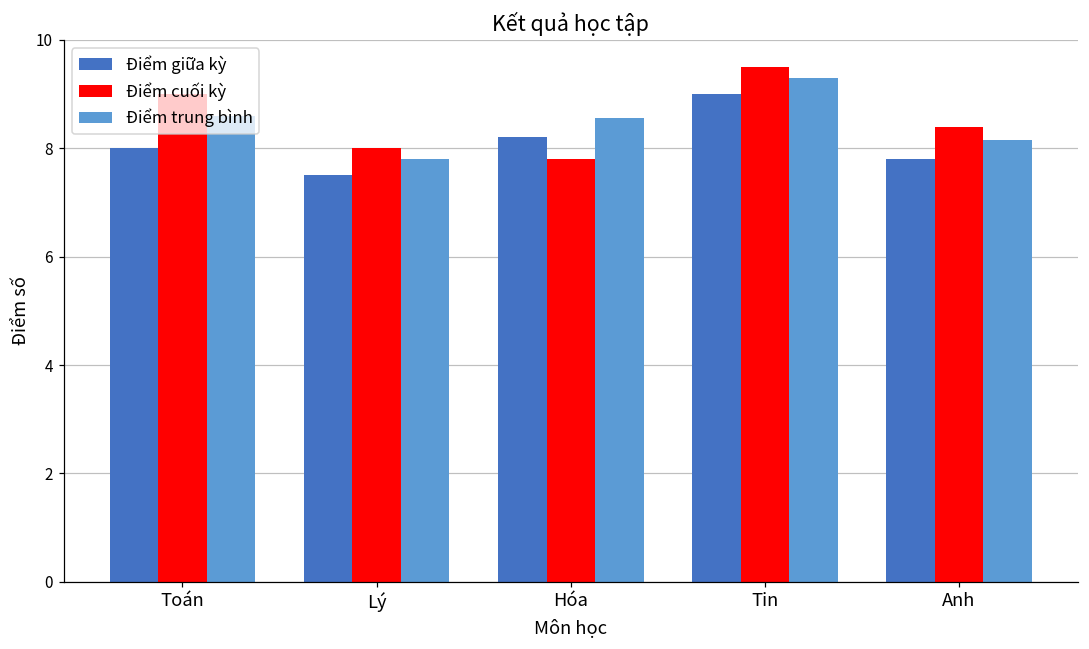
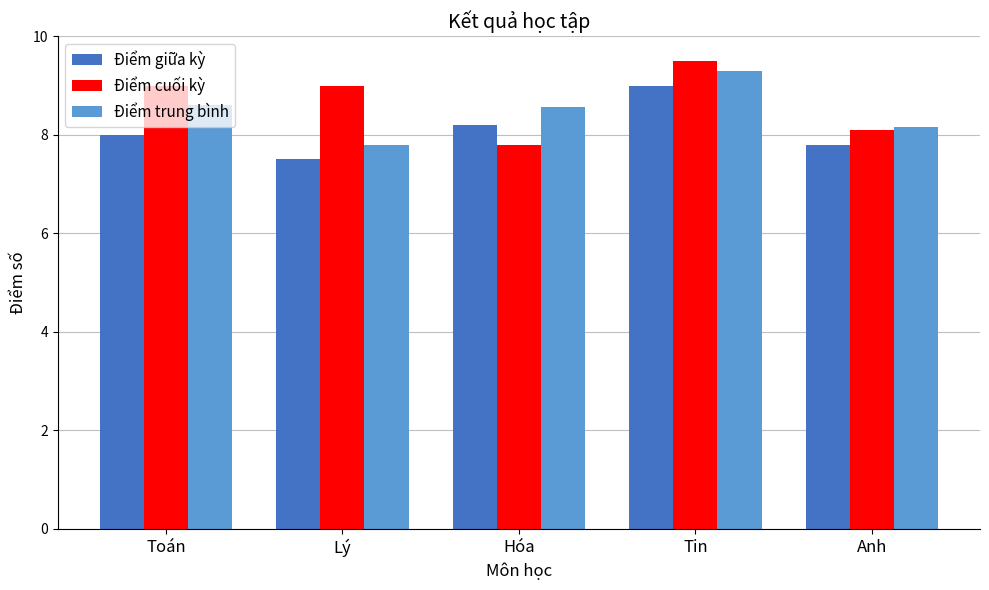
  {
    "Điểm cuối kỳ": {
-     "Lý": 8,
+     "Lý": 9,
      "Hóa": 7.8,
      "Tin": 9.5,
-     "Anh": 8.4
+     "Anh": 8.1
    }
  }
